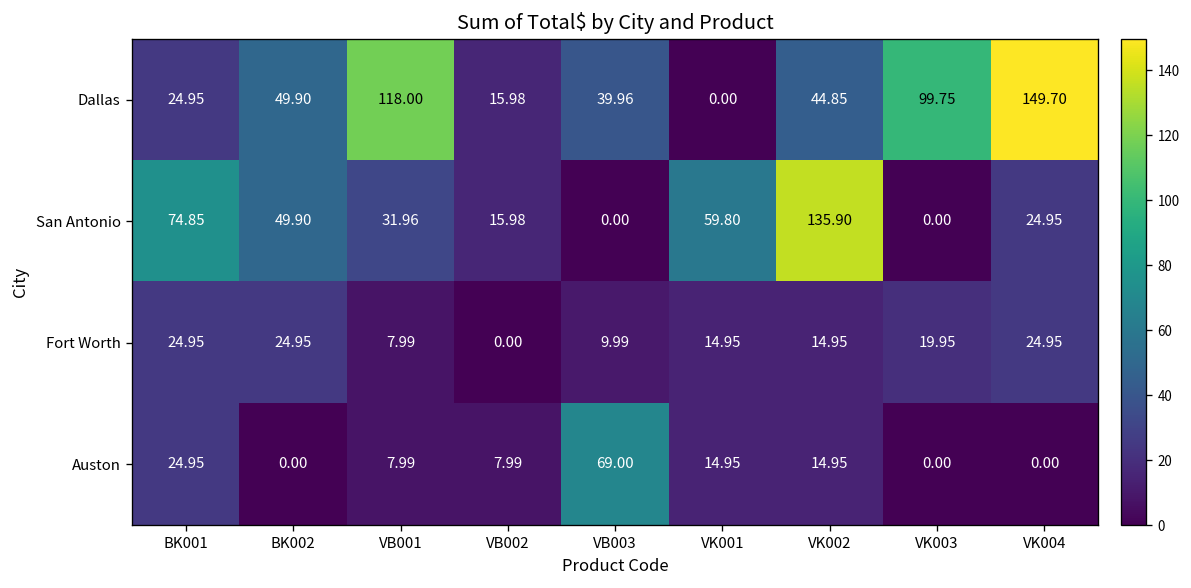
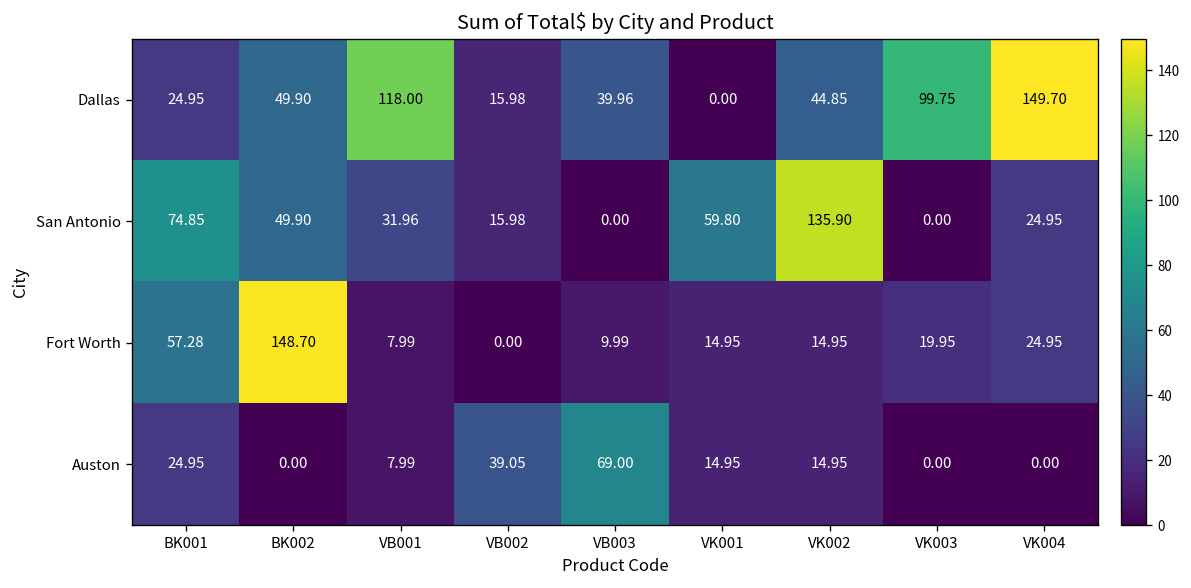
  {
    "Dallas": {
      "BK001": 24.95,
      "BK002": 49.90,
      "VB001": 118.00,
      "VB002": 15.98,
      "VB003": 39.96,
      "VK001": 0.00,
      "VK002": 44.85,
      "VK003": 99.75,
      "VK004": 149.70
    },
    "San Antonio": {
      "BK001": 74.85,
      "BK002": 49.90,
      "VB001": 31.96,
      "VB002": 15.98,
      "VB003": 0.00,
      "VK001": 59.80,
      "VK002": 135.90,
      "VK003": 0.00,
      "VK004": 24.95
    },
    "Fort Worth": {
-     "BK001": 24.95,
-     "BK002": 24.95,
+     "BK001": 57.28,
+     "BK002": 148.70,
      "VB001": 7.99,
      "VB002": 0.00,
      "VB003": 9.99,
      "VK001": 14.95,
      "VK002": 14.95,
      "VK003": 19.95,
      "VK004": 24.95
    },
    "Auston": {
      "BK001": 24.95,
      "BK002": 0.00,
      "VB001": 7.99,
-     "VB002": 7.99,
+     "VB002": 39.05,
      "VB003": 69.00,
      "VK001": 14.95,
      "VK002": 14.95,
      "VK003": 0.00,
      "VK004": 0.00
    }
  }
